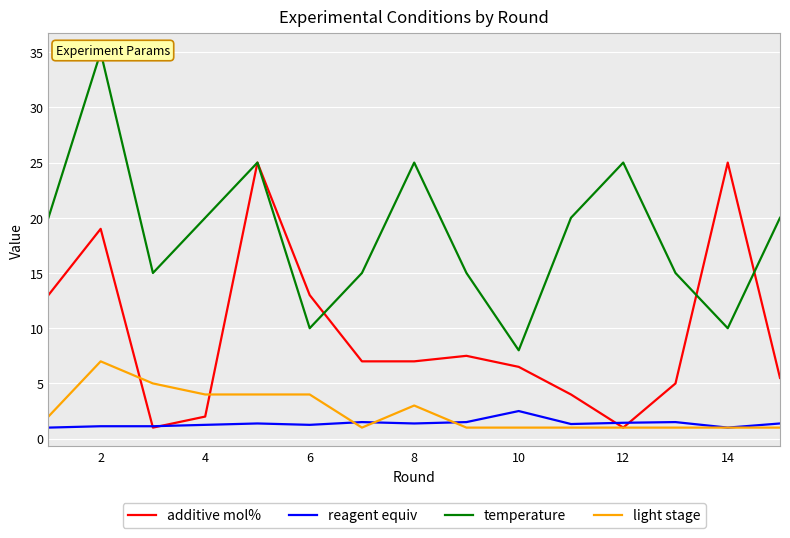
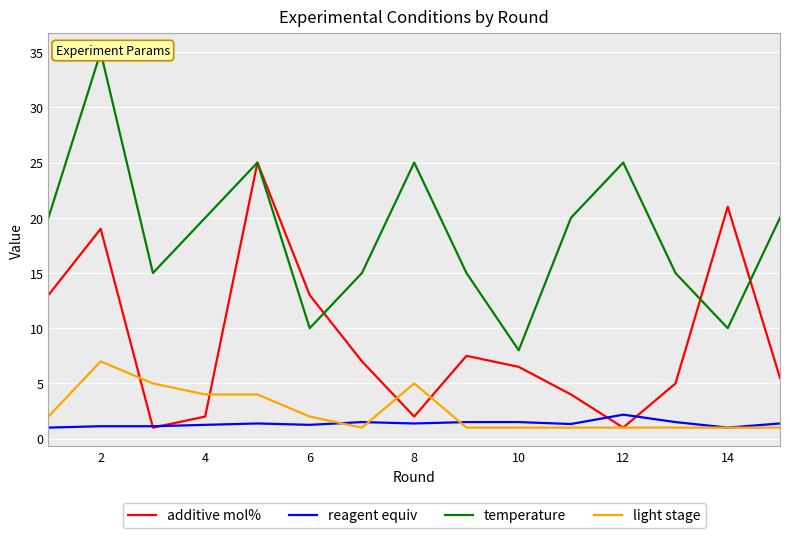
  {
    "additive mol%": {
      "2": 19,
      "4": 2,
      "6": 13,
-     "8": 7,
+     "8": 2,
      "10": 6.5,
-     "14": 25
+     "14": 21
    },
    "reagent equiv": {
      "2": 1.1,
      "4": 1.3,
      "6": 1.3,
      "8": 1.4,
-     "10": 2.5,
-     "12": 1.4
+     "10": 1.5,
+     "12": 2.2
    },
    "temperature": {
      "4": 20.0,
      "6": 10.0,
      "8": 25.0,
      "10": 8.0,
      "12": 25.0,
      "14": 10.0
    },
    "light stage": {
      "2": 7,
      "4": 4,
-     "6": 4,
-     "8": 3,
+     "6": 2,
+     "8": 5,
      "10": 1
    }
  }
